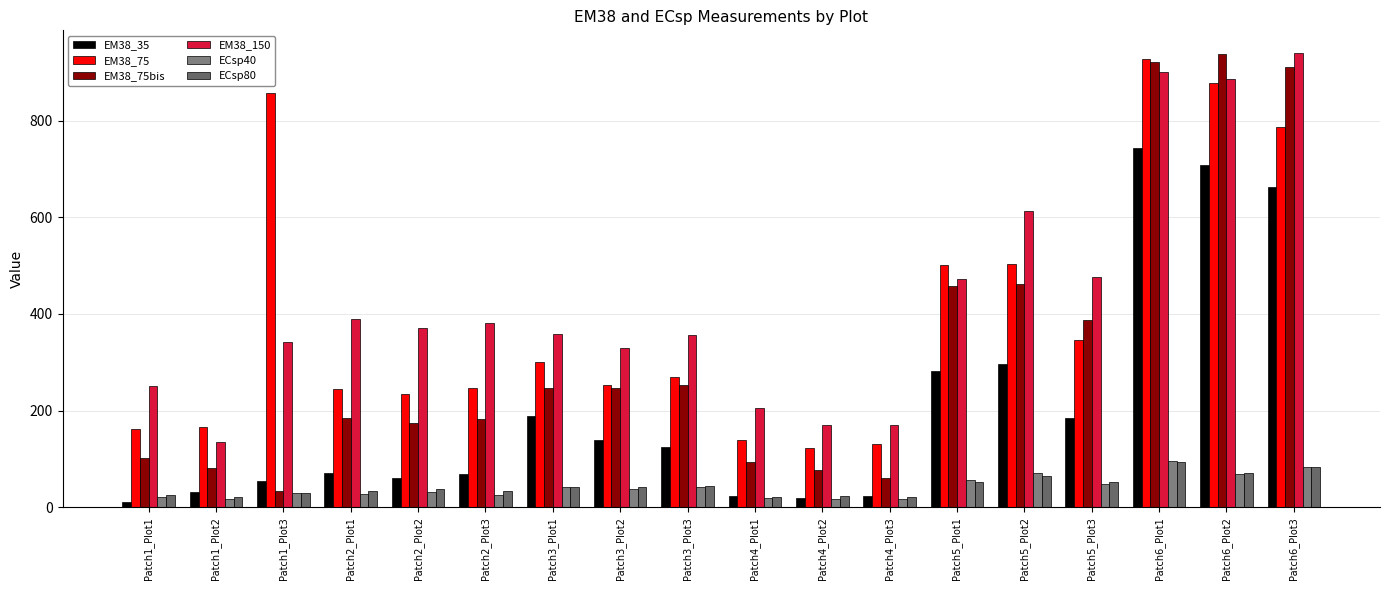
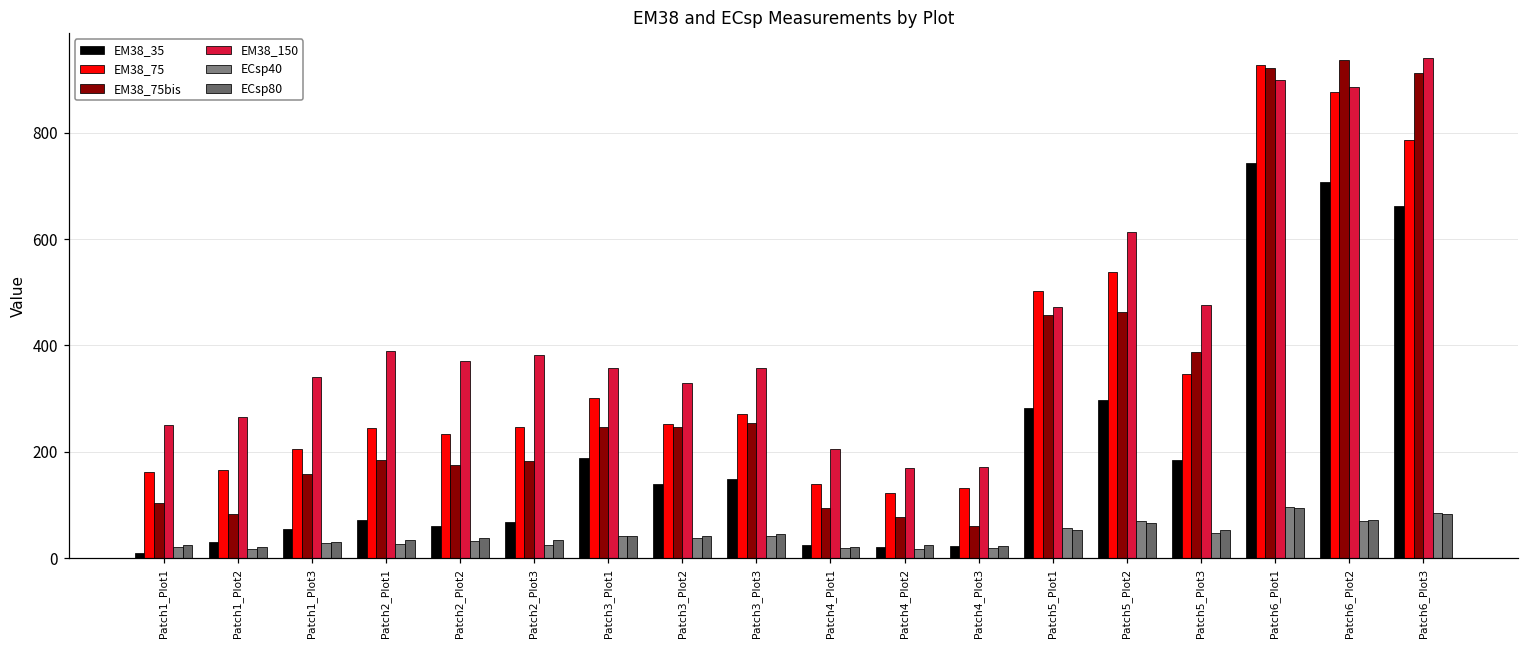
  {
    "EM38_35": {
      "Patch1_Plot1": 10,
      "Patch1_Plot2": 30,
      "Patch1_Plot3": 60,
      "Patch2_Plot1": 70,
      "Patch2_Plot2": 60,
      "Patch2_Plot3": 70,
      "Patch3_Plot1": 190,
      "Patch3_Plot2": 140,
-     "Patch3_Plot3": 130,
+     "Patch3_Plot3": 150,
      "Patch4_Plot1": 20,
      "Patch4_Plot2": 20,
      "Patch4_Plot3": 20,
      "Patch5_Plot1": 280,
      "Patch5_Plot2": 300,
      "Patch5_Plot3": 180,
      "Patch6_Plot1": 740,
      "Patch6_Plot2": 710,
      "Patch6_Plot3": 660
    },
    "EM38_75": {
      "Patch1_Plot1": 160,
      "Patch1_Plot2": 170,
-     "Patch1_Plot3": 860,
+     "Patch1_Plot3": 210,
      "Patch2_Plot1": 240,
      "Patch2_Plot2": 230,
      "Patch2_Plot3": 250,
      "Patch3_Plot1": 300,
      "Patch3_Plot2": 250,
      "Patch3_Plot3": 270,
      "Patch4_Plot1": 140,
      "Patch4_Plot2": 120,
      "Patch4_Plot3": 130,
      "Patch5_Plot1": 500,
-     "Patch5_Plot2": 500,
+     "Patch5_Plot2": 540,
      "Patch5_Plot3": 350,
      "Patch6_Plot1": 930,
      "Patch6_Plot2": 880,
      "Patch6_Plot3": 790
    },
    "EM38_75bis": {
      "Patch1_Plot1": 100,
      "Patch1_Plot2": 80,
-     "Patch1_Plot3": 30,
+     "Patch1_Plot3": 160,
      "Patch2_Plot1": 190,
      "Patch2_Plot2": 180,
      "Patch2_Plot3": 180,
      "Patch3_Plot1": 250,
      "Patch3_Plot2": 250,
      "Patch3_Plot3": 250,
      "Patch4_Plot1": 90,
      "Patch4_Plot2": 80,
      "Patch4_Plot3": 60,
      "Patch5_Plot1": 460,
      "Patch5_Plot2": 460,
      "Patch5_Plot3": 390,
      "Patch6_Plot1": 920,
      "Patch6_Plot2": 940,
      "Patch6_Plot3": 910
    },
    "EM38_150": {
      "Patch1_Plot1": 250,
-     "Patch1_Plot2": 140,
+     "Patch1_Plot2": 270,
      "Patch1_Plot3": 340,
      "Patch2_Plot1": 390,
      "Patch2_Plot2": 370,
      "Patch2_Plot3": 380,
      "Patch3_Plot1": 360,
      "Patch3_Plot2": 330,
      "Patch3_Plot3": 360,
      "Patch4_Plot1": 210,
      "Patch4_Plot2": 170,
      "Patch4_Plot3": 170,
      "Patch5_Plot1": 470,
      "Patch5_Plot2": 610,
      "Patch5_Plot3": 480,
      "Patch6_Plot1": 900,
      "Patch6_Plot2": 890,
      "Patch6_Plot3": 940
    }
  }
